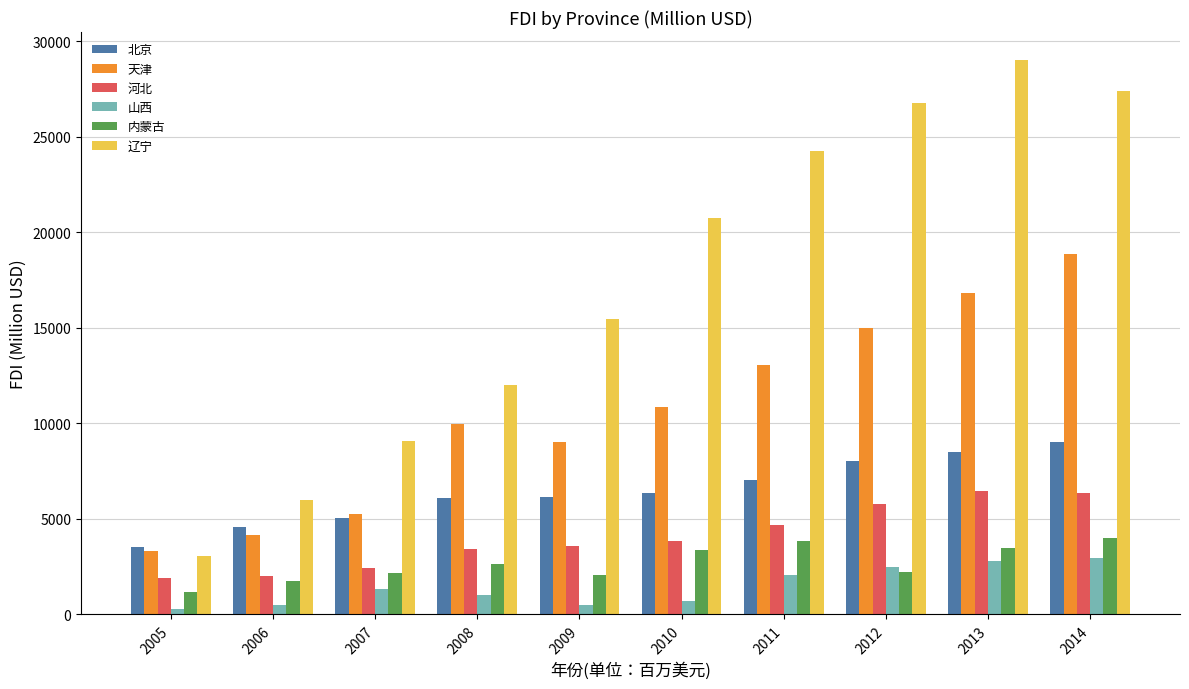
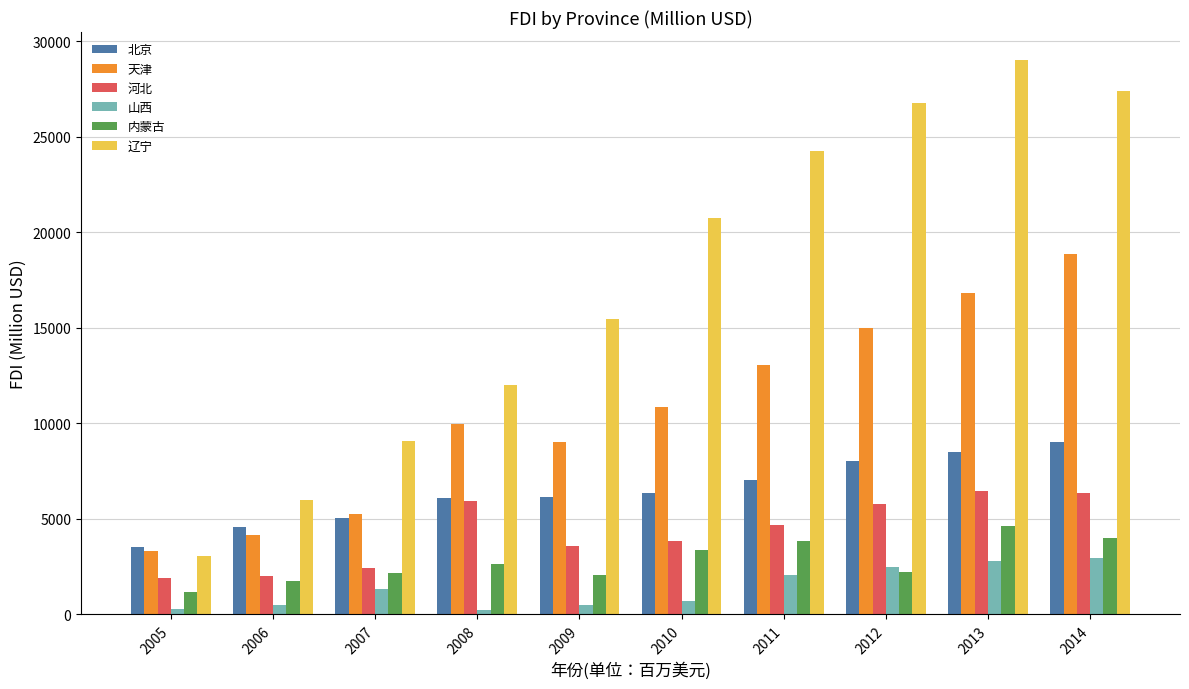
  {
    "北京": {
      "2005": 3500,
      "2006": 4600,
      "2007": 5100,
      "2008": 6100,
      "2009": 6100,
      "2010": 6400,
      "2011": 7100,
      "2012": 8000,
      "2013": 8500,
      "2014": 9000
    },
    "天津": {
      "2005": 3300,
      "2006": 4100,
      "2007": 5300,
      "2008": 10000,
      "2009": 9000,
      "2010": 10800,
      "2011": 13100,
      "2012": 15000,
      "2013": 16800,
      "2014": 18900
    },
    "河北": {
      "2005": 1900,
      "2006": 2000,
      "2007": 2400,
-     "2008": 3400,
+     "2008": 5900,
      "2009": 3600,
      "2010": 3800,
      "2011": 4700,
      "2012": 5800,
      "2013": 6400,
      "2014": 6400
    },
    "山西": {
      "2005": 300,
      "2006": 500,
      "2007": 1300,
-     "2008": 1000,
+     "2008": 200,
      "2009": 500,
      "2010": 700,
      "2011": 2100,
      "2012": 2500,
      "2013": 2800,
      "2014": 3000
    },
    "内蒙古": {
      "2005": 1200,
      "2006": 1700,
      "2007": 2100,
      "2008": 2700,
      "2009": 2000,
      "2010": 3400,
      "2011": 3800,
      "2012": 2200,
-     "2013": 3500,
+     "2013": 4600,
      "2014": 4000
    },
    "辽宁": {
      "2005": 3000,
      "2006": 6000,
      "2007": 9100,
      "2008": 12000,
      "2009": 15400,
      "2010": 20800,
      "2011": 24300,
      "2012": 26800,
      "2013": 29000,
      "2014": 27400
    }
  }
